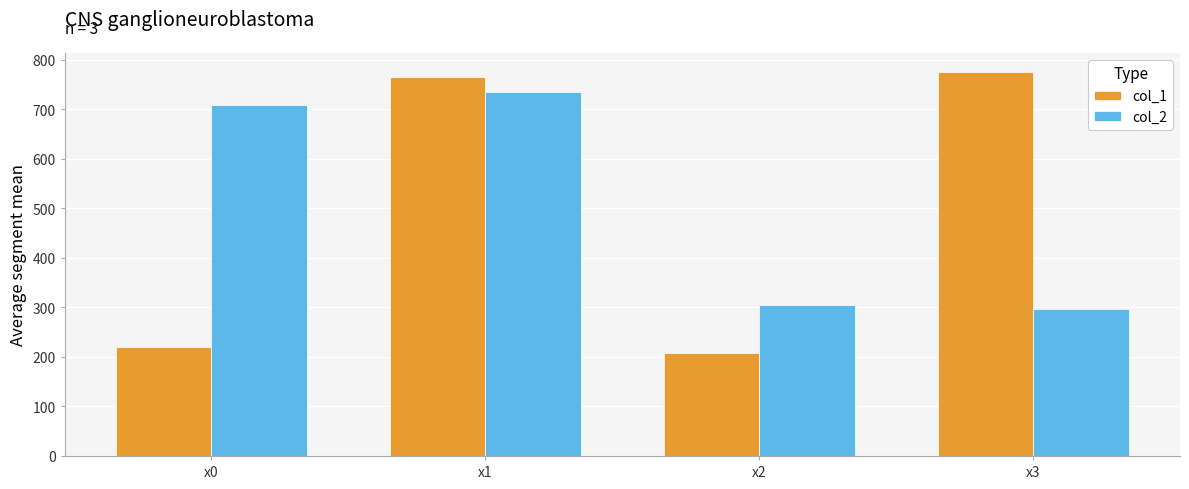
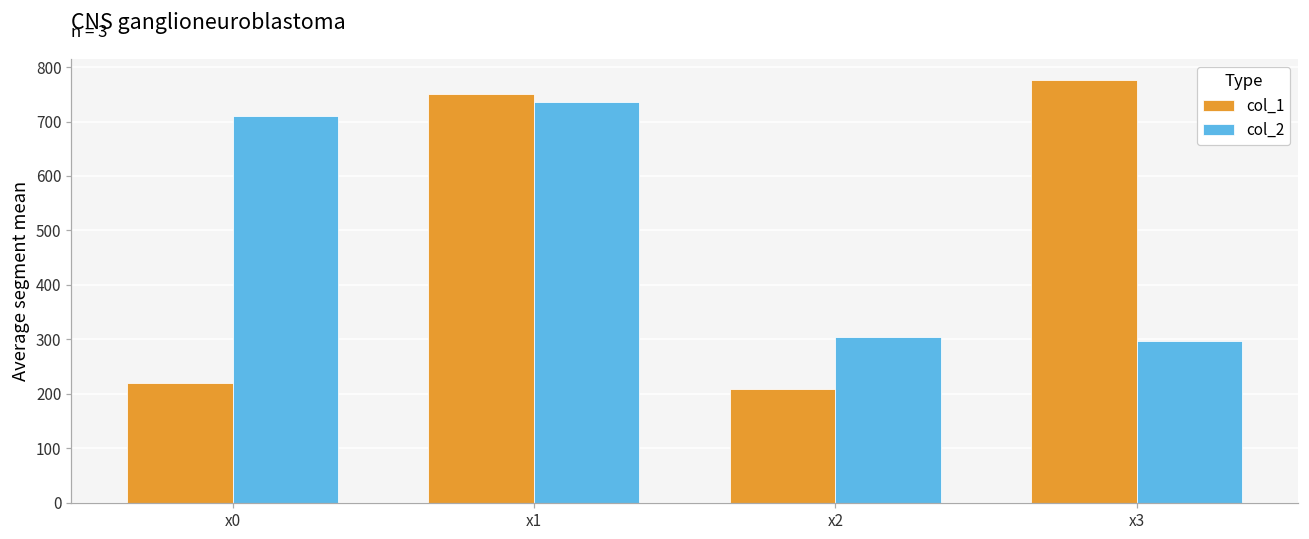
  {
    "col_1": {
      "x0": 220,
-     "x1": 770,
+     "x1": 750,
      "x2": 210,
      "x3": 780
    },
    "col_2": {
      "x0": 710,
      "x1": 740,
      "x2": 300,
      "x3": 300
    }
  }
